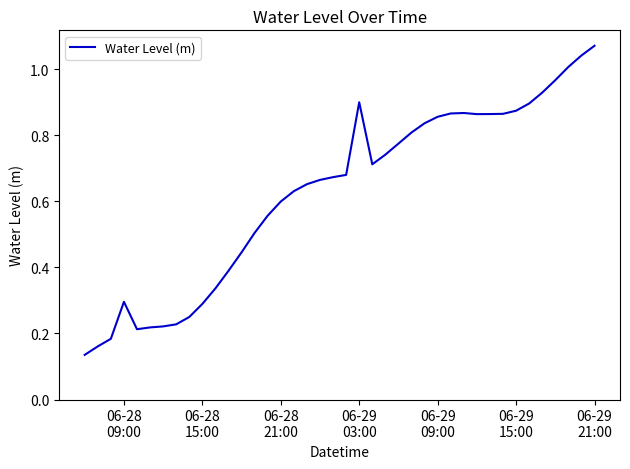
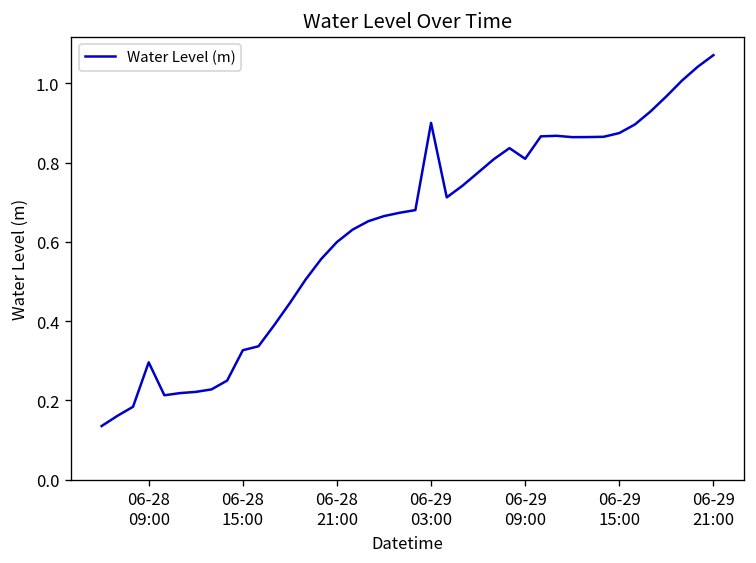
  {
    "06-28 09:00": 0.30,
-   "06-28 15:00": 0.29,
+   "06-28 15:00": 0.33,
    "06-28 21:00": 0.60,
    "06-29 03:00": 0.90,
-   "06-29 09:00": 0.86,
+   "06-29 09:00": 0.81,
    "06-29 15:00": 0.87,
    "06-29 21:00": 1.07
  }
